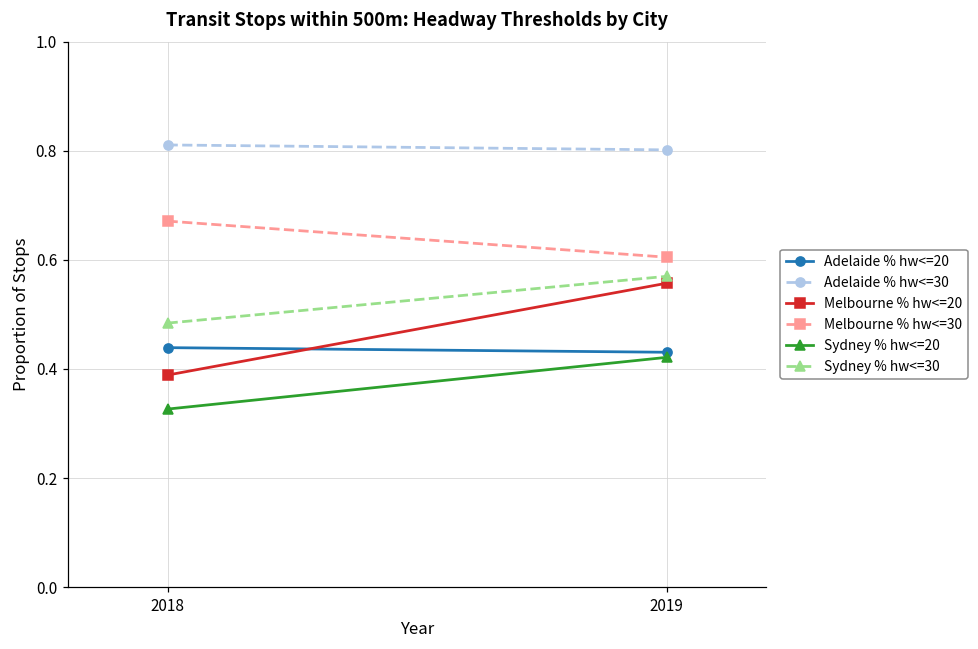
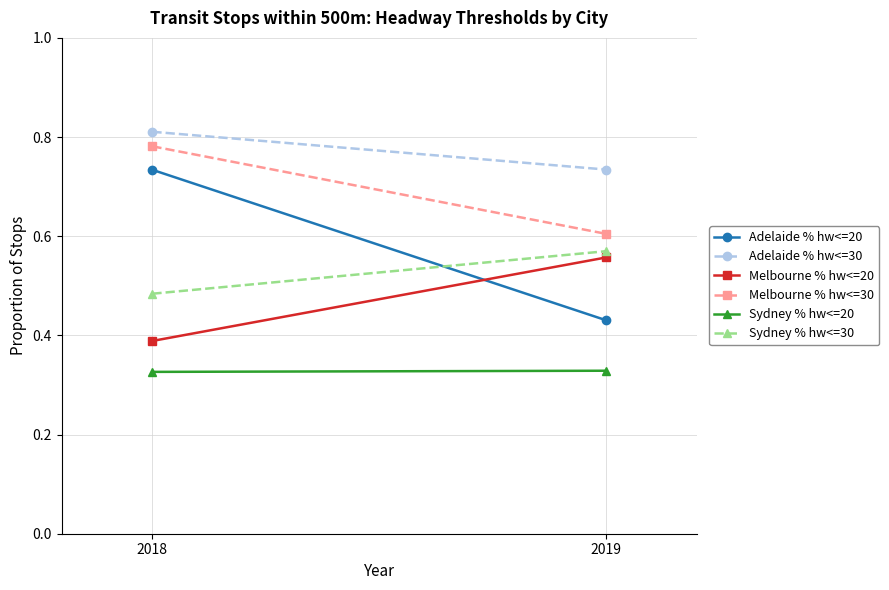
  {
    "Adelaide % hw<=20": {
-     "2018": 0.44,
+     "2018": 0.73,
      "2019": 0.43
    },
    "Adelaide % hw<=30": {
      "2018": 0.81,
-     "2019": 0.80
+     "2019": 0.73
    },
    "Melbourne % hw<=20": {
      "2018": 0.39,
      "2019": 0.56
    },
    "Melbourne % hw<=30": {
-     "2018": 0.67,
+     "2018": 0.78,
      "2019": 0.60
    },
    "Sydney % hw<=20": {
      "2018": 0.33,
-     "2019": 0.42
+     "2019": 0.33
    },
    "Sydney % hw<=30": {
      "2018": 0.48,
      "2019": 0.57
    }
  }
